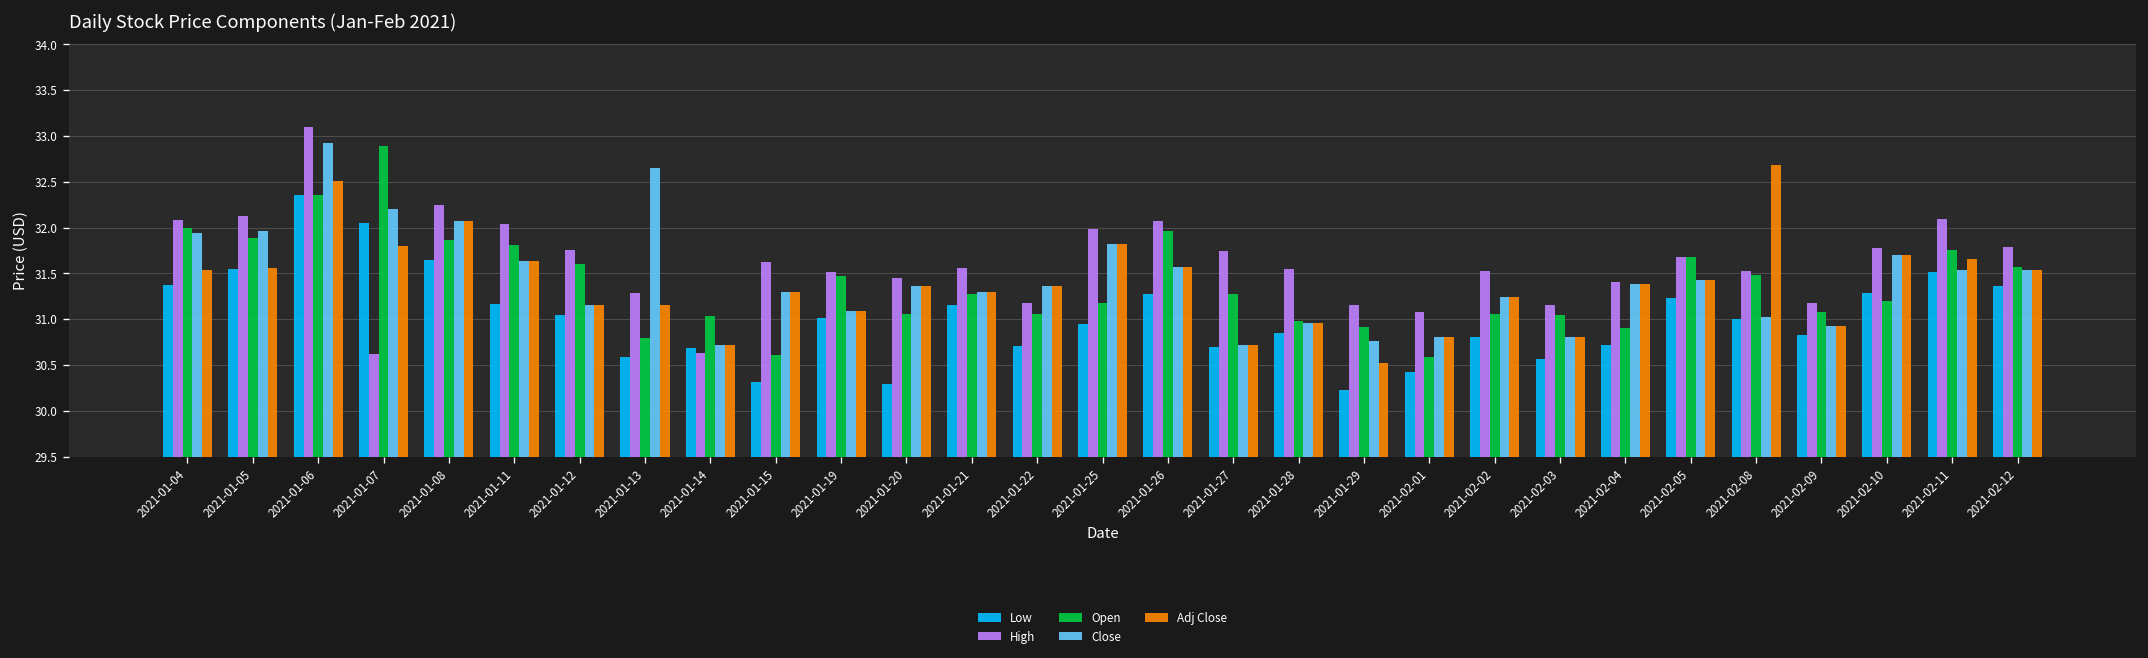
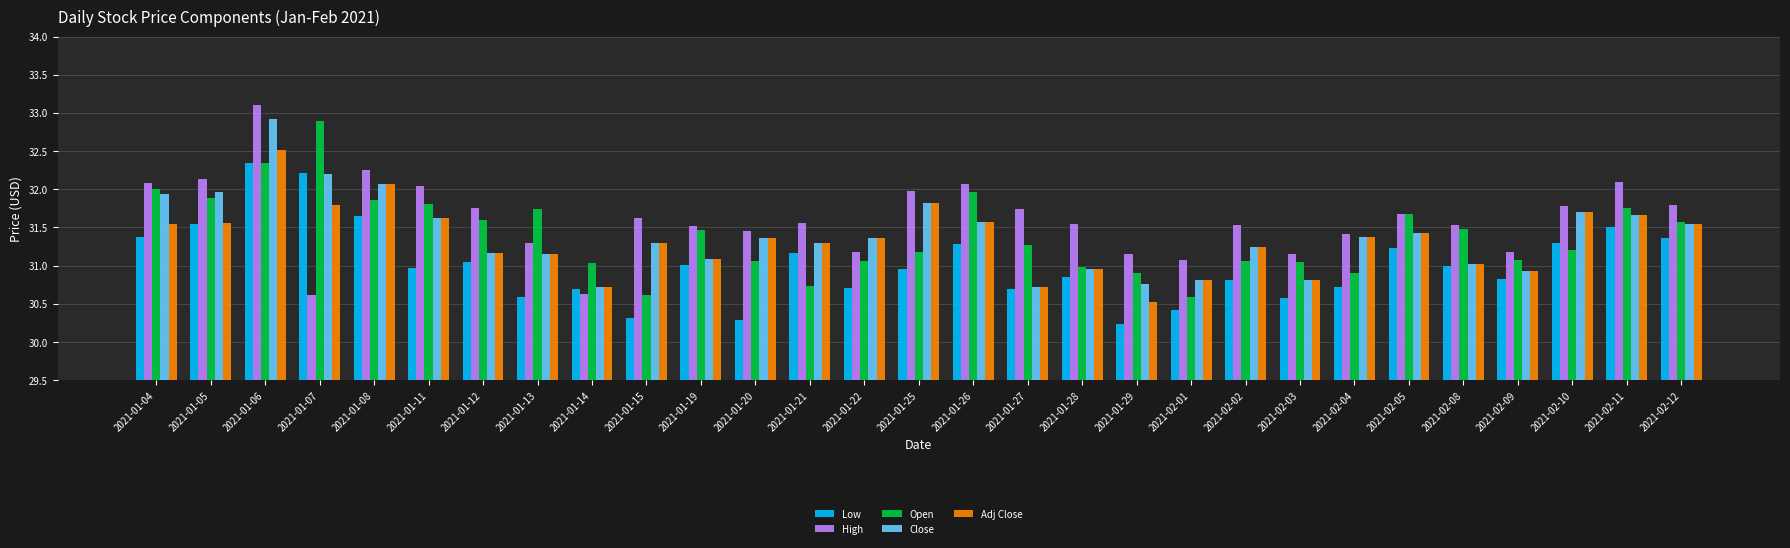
  {
    "Low": {
      "2021-01-04": 31.4,
      "2021-01-05": 31.6,
      "2021-01-06": 32.4,
-     "2021-01-07": 32.1,
+     "2021-01-07": 32.2,
      "2021-01-08": 31.7,
-     "2021-01-11": 31.2,
+     "2021-01-11": 31.0,
      "2021-01-12": 31.1,
      "2021-01-13": 30.6,
      "2021-01-14": 30.7,
      "2021-01-15": 30.3,
      "2021-01-19": 31.0,
      "2021-01-20": 30.3,
      "2021-01-21": 31.2,
      "2021-01-22": 30.7,
      "2021-01-25": 31.0,
      "2021-01-26": 31.3,
      "2021-01-27": 30.7,
      "2021-01-28": 30.9,
      "2021-01-29": 30.2,
      "2021-02-01": 30.4,
      "2021-02-02": 30.8,
      "2021-02-03": 30.6,
      "2021-02-04": 30.7,
      "2021-02-05": 31.2,
      "2021-02-08": 31.0,
      "2021-02-09": 30.8,
      "2021-02-10": 31.3,
      "2021-02-11": 31.5,
      "2021-02-12": 31.4
    },
    "High": {
      "2021-01-04": 32.1,
      "2021-01-05": 32.1,
      "2021-01-06": 33.1,
      "2021-01-07": 30.6,
      "2021-01-08": 32.3,
      "2021-01-11": 32.0,
      "2021-01-12": 31.8,
      "2021-01-13": 31.3,
      "2021-01-14": 30.6,
      "2021-01-15": 31.6,
      "2021-01-19": 31.5,
      "2021-01-20": 31.5,
      "2021-01-21": 31.6,
      "2021-01-22": 31.2,
      "2021-01-25": 32.0,
      "2021-01-26": 32.1,
      "2021-01-27": 31.7,
      "2021-01-28": 31.6,
      "2021-01-29": 31.2,
      "2021-02-01": 31.1,
      "2021-02-02": 31.5,
      "2021-02-03": 31.2,
      "2021-02-04": 31.4,
      "2021-02-05": 31.7,
      "2021-02-08": 31.5,
      "2021-02-09": 31.2,
      "2021-02-10": 31.8,
      "2021-02-11": 32.1,
      "2021-02-12": 31.8
    },
    "Open": {
      "2021-01-04": 32.0,
      "2021-01-05": 31.9,
      "2021-01-06": 32.4,
      "2021-01-07": 32.9,
      "2021-01-08": 31.9,
      "2021-01-11": 31.8,
      "2021-01-12": 31.6,
-     "2021-01-13": 30.8,
+     "2021-01-13": 31.7,
      "2021-01-14": 31.0,
      "2021-01-15": 30.6,
      "2021-01-19": 31.5,
      "2021-01-20": 31.1,
-     "2021-01-21": 31.3,
+     "2021-01-21": 30.7,
      "2021-01-22": 31.1,
      "2021-01-25": 31.2,
      "2021-01-26": 32.0,
      "2021-01-27": 31.3,
      "2021-01-28": 31.0,
      "2021-01-29": 30.9,
      "2021-02-01": 30.6,
      "2021-02-02": 31.1,
      "2021-02-03": 31.1,
      "2021-02-04": 30.9,
      "2021-02-05": 31.7,
      "2021-02-08": 31.5,
      "2021-02-09": 31.1,
      "2021-02-10": 31.2,
      "2021-02-11": 31.8,
      "2021-02-12": 31.6
    },
    "Close": {
      "2021-01-04": 31.9,
      "2021-01-05": 32.0,
      "2021-01-06": 32.9,
      "2021-01-07": 32.2,
      "2021-01-08": 32.1,
      "2021-01-11": 31.6,
      "2021-01-12": 31.2,
-     "2021-01-13": 32.7,
+     "2021-01-13": 31.2,
      "2021-01-14": 30.7,
      "2021-01-15": 31.3,
      "2021-01-19": 31.1,
      "2021-01-20": 31.4,
      "2021-01-21": 31.3,
      "2021-01-22": 31.4,
      "2021-01-25": 31.8,
      "2021-01-26": 31.6,
      "2021-01-27": 30.7,
      "2021-01-28": 31.0,
      "2021-01-29": 30.8,
      "2021-02-01": 30.8,
      "2021-02-02": 31.2,
      "2021-02-03": 30.8,
      "2021-02-04": 31.4,
      "2021-02-05": 31.4,
      "2021-02-08": 31.0,
      "2021-02-09": 30.9,
      "2021-02-10": 31.7,
-     "2021-02-11": 31.5,
+     "2021-02-11": 31.7,
      "2021-02-12": 31.5
    },
    "Adj Close": {
      "2021-01-04": 31.5,
      "2021-01-05": 31.6,
      "2021-01-06": 32.5,
      "2021-01-07": 31.8,
      "2021-01-08": 32.1,
      "2021-01-11": 31.6,
      "2021-01-12": 31.2,
      "2021-01-13": 31.2,
      "2021-01-14": 30.7,
      "2021-01-15": 31.3,
      "2021-01-19": 31.1,
      "2021-01-20": 31.4,
      "2021-01-21": 31.3,
      "2021-01-22": 31.4,
      "2021-01-25": 31.8,
      "2021-01-26": 31.6,
      "2021-01-27": 30.7,
      "2021-01-28": 31.0,
      "2021-01-29": 30.5,
      "2021-02-01": 30.8,
      "2021-02-02": 31.2,
      "2021-02-03": 30.8,
      "2021-02-04": 31.4,
      "2021-02-05": 31.4,
-     "2021-02-08": 32.7,
+     "2021-02-08": 31.0,
      "2021-02-09": 30.9,
      "2021-02-10": 31.7,
      "2021-02-11": 31.7,
      "2021-02-12": 31.5
    }
  }
